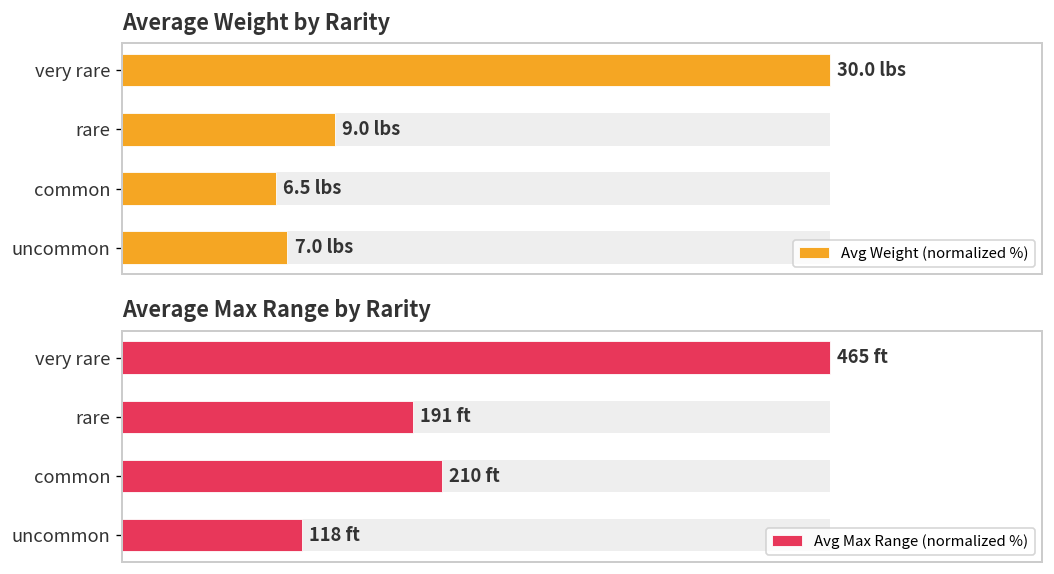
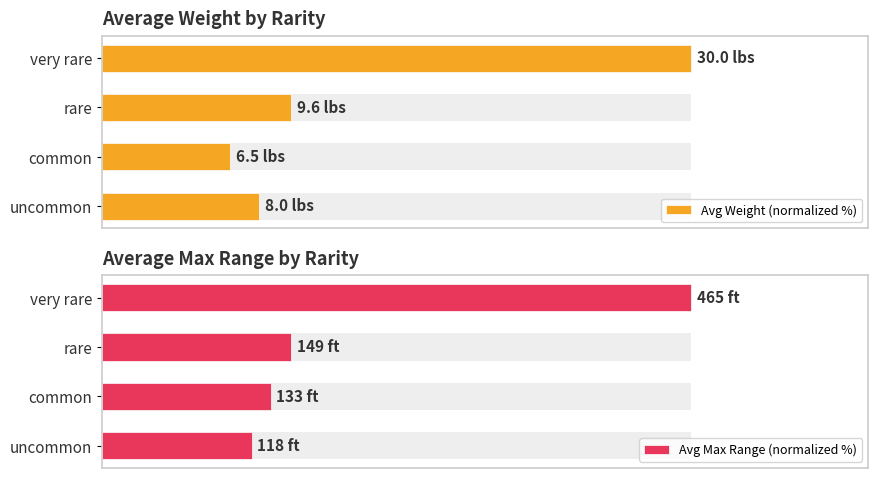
  {
    "Average Weight by Rarity": {
      "Avg Weight (normalized %)": {
-       "rare": 9.0,
-       "uncommon": 7.0
+       "rare": 9.6,
+       "uncommon": 8.0
      }
    },
    "Average Max Range by Rarity": {
      "Avg Max Range (normalized %)": {
-       "rare": 191,
-       "common": 210
+       "rare": 149,
+       "common": 133
      }
    }
  }
